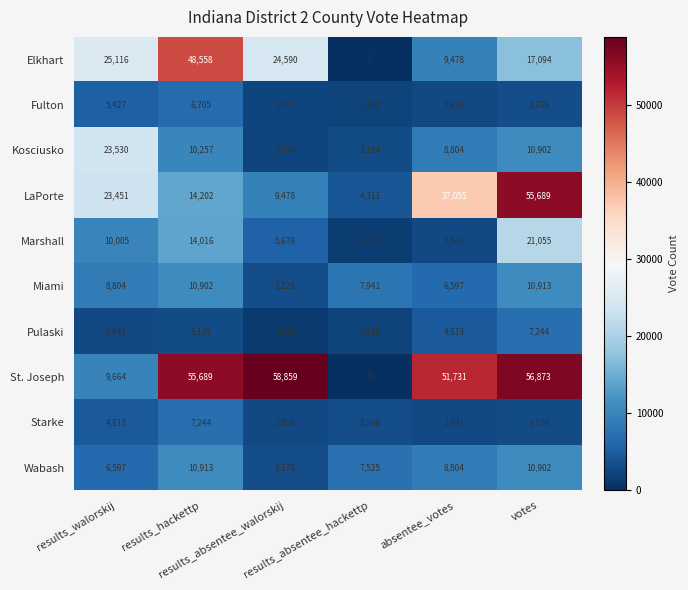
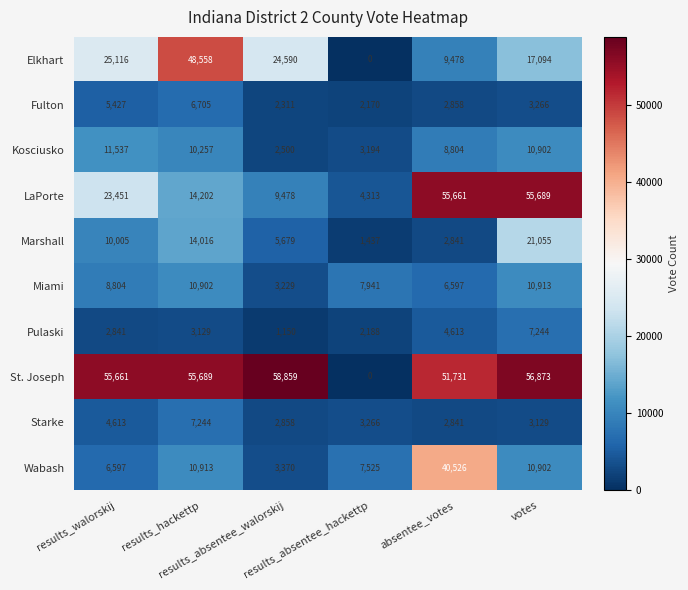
  {
    "Elkhart": {
      "results_walorskij": "25,116",
      "results_hackettp": "48,558",
      "results_absentee_walorskij": "24,590",
      "absentee_votes": "9,478",
      "votes": "17,094"
    },
    "Fulton": {
      "results_walorskij": "5,427",
      "results_hackettp": "6,705",
      "results_absentee_walorskij": "2,311",
      "results_absentee_hackettp": "2,170",
      "absentee_votes": "2,858",
      "votes": "3,266"
    },
    "Kosciusko": {
-     "results_walorskij": "23,530",
+     "results_walorskij": "11,537",
      "results_hackettp": "10,257",
      "results_absentee_walorskij": "2,500",
      "results_absentee_hackettp": "3,194",
      "absentee_votes": "8,804",
      "votes": "10,902"
    },
    "LaPorte": {
      "results_walorskij": "23,451",
      "results_hackettp": "14,202",
      "results_absentee_walorskij": "9,478",
      "results_absentee_hackettp": "4,313",
-     "absentee_votes": "37,055",
+     "absentee_votes": "55,661",
      "votes": "55,689"
    },
    "Marshall": {
      "results_walorskij": "10,005",
      "results_hackettp": "14,016",
      "results_absentee_walorskij": "5,679",
      "results_absentee_hackettp": "1,437",
      "absentee_votes": "2,841",
      "votes": "21,055"
    },
    "Miami": {
      "results_walorskij": "8,804",
      "results_hackettp": "10,902",
      "results_absentee_walorskij": "3,229",
      "results_absentee_hackettp": "7,941",
      "absentee_votes": "6,597",
      "votes": "10,913"
    },
    "Pulaski": {
      "results_walorskij": "2,841",
      "results_hackettp": "3,129",
      "results_absentee_walorskij": "1,150",
      "results_absentee_hackettp": "2,188",
      "absentee_votes": "4,613",
      "votes": "7,244"
    },
    "St. Joseph": {
-     "results_walorskij": "9,664",
+     "results_walorskij": "55,661",
      "results_hackettp": "55,689",
      "results_absentee_walorskij": "58,859",
      "absentee_votes": "51,731",
      "votes": "56,873"
    },
    "Starke": {
      "results_walorskij": "4,613",
      "results_hackettp": "7,244",
      "results_absentee_walorskij": "2,858",
      "results_absentee_hackettp": "3,266",
      "absentee_votes": "2,841",
      "votes": "3,129"
    },
    "Wabash": {
      "results_walorskij": "6,597",
      "results_hackettp": "10,913",
      "results_absentee_walorskij": "3,370",
      "results_absentee_hackettp": "7,525",
-     "absentee_votes": "8,804",
+     "absentee_votes": "40,526",
      "votes": "10,902"
    }
  }
